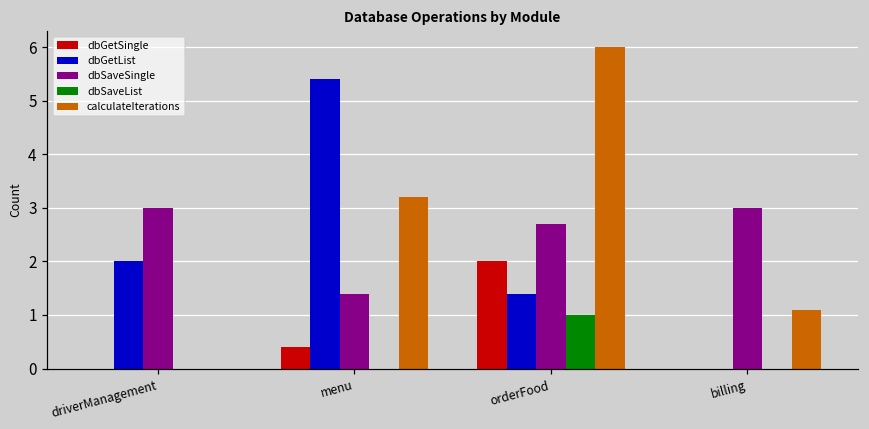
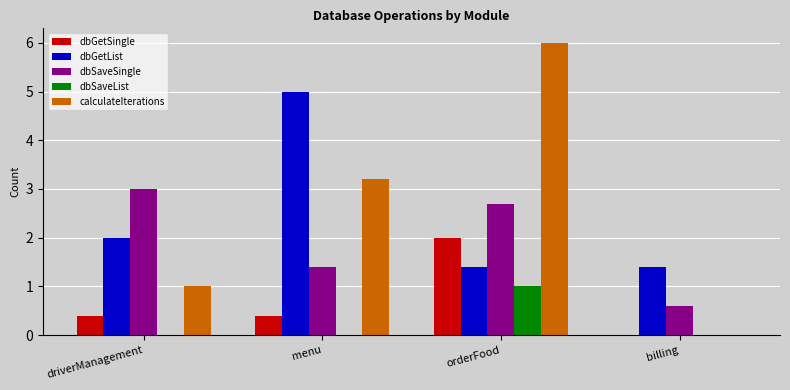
  {
    "dbGetSingle": {
-     "driverManagement": 0.0,
+     "driverManagement": 0.4,
      "menu": 0.4,
      "orderFood": 2.0,
      "billing": 0.0
    },
    "dbGetList": {
      "driverManagement": 2.0,
-     "menu": 5.4,
+     "menu": 5.0,
      "orderFood": 1.4,
-     "billing": 0.0
+     "billing": 1.4
    },
    "dbSaveSingle": {
      "driverManagement": 3.0,
      "menu": 1.4,
      "orderFood": 2.7,
-     "billing": 3.0
+     "billing": 0.6
    },
    "dbSaveList": {
      "driverManagement": 0.0,
      "menu": 0.0,
      "orderFood": 1.0,
      "billing": 0.0
    },
    "calculateIterations": {
-     "driverManagement": 0,
+     "driverManagement": 1,
      "menu": 3.2,
      "orderFood": 6.0,
-     "billing": 1.1
+     "billing": 0.0
    }
  }
